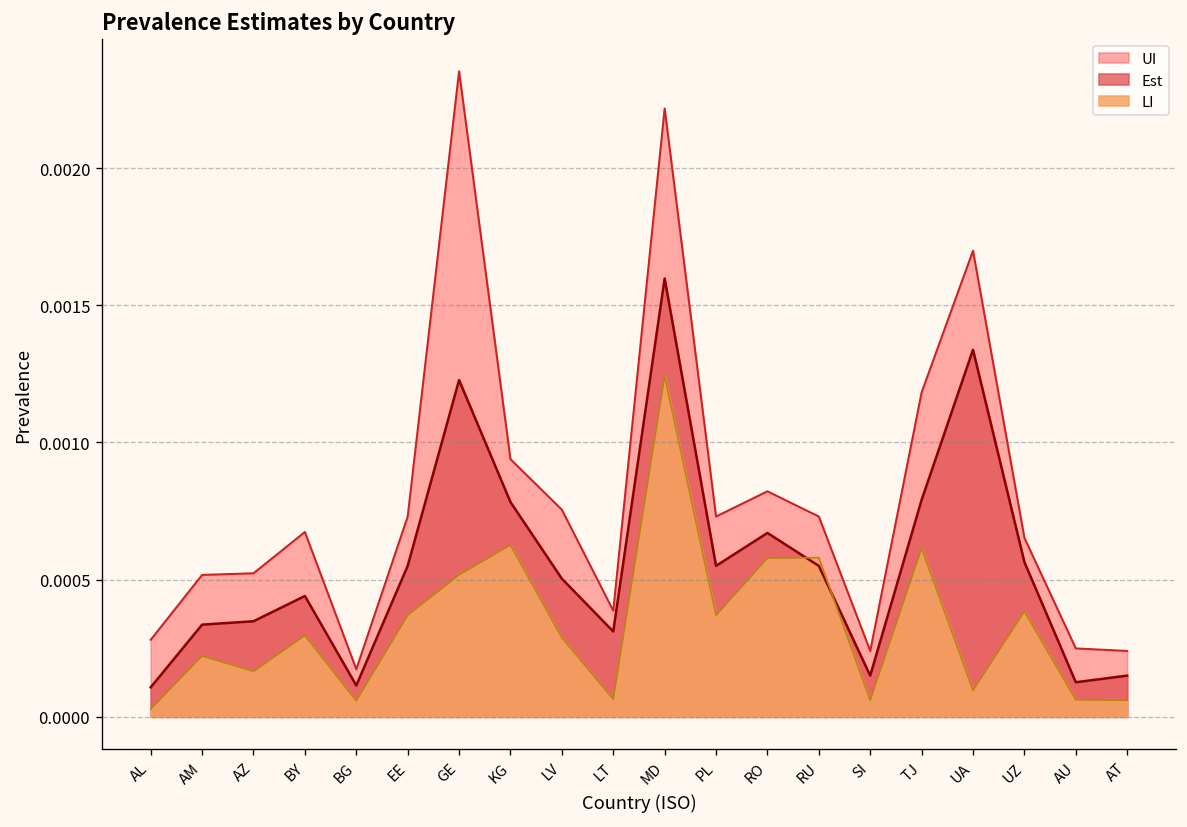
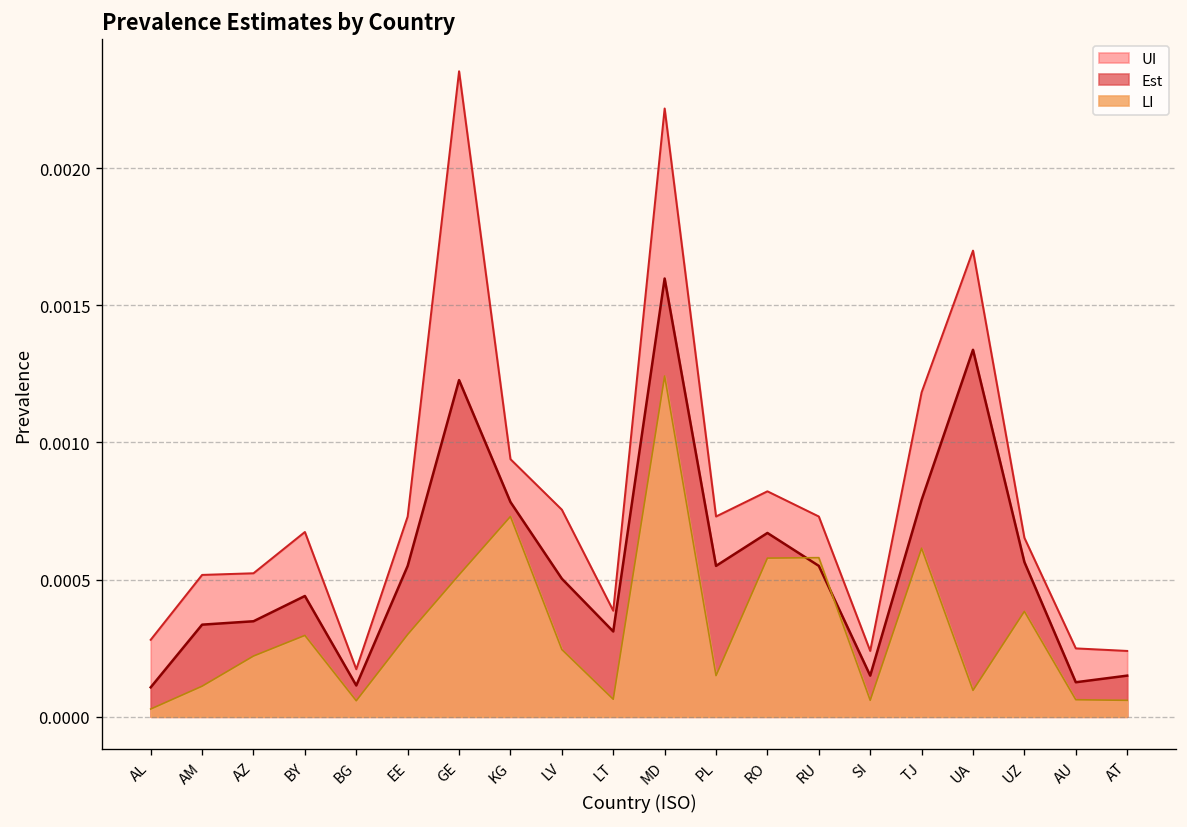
  {
    "LI": {
      "AL": 0.00003,
-     "AM": 0.00022,
-     "AZ": 0.00017,
+     "AM": 0.00011,
+     "AZ": 0.00022,
      "BY": 0.00030,
      "BG": 0.00006,
-     "EE": 0.00037,
+     "EE": 0.00030,
      "GE": 0.00052,
-     "KG": 0.00063,
-     "LV": 0.00029,
+     "KG": 0.00073,
+     "LV": 0.00025,
      "LT": 0.00006,
      "MD": 0.00124,
-     "PL": 0.00037,
+     "PL": 0.00015,
      "RO": 0.00058,
      "RU": 0.00058,
      "SI": 0.00006,
      "TJ": 0.00061,
      "UA": 0.00010,
      "UZ": 0.00038,
      "AU": 0.00006,
      "AT": 0.00006
    }
  }
